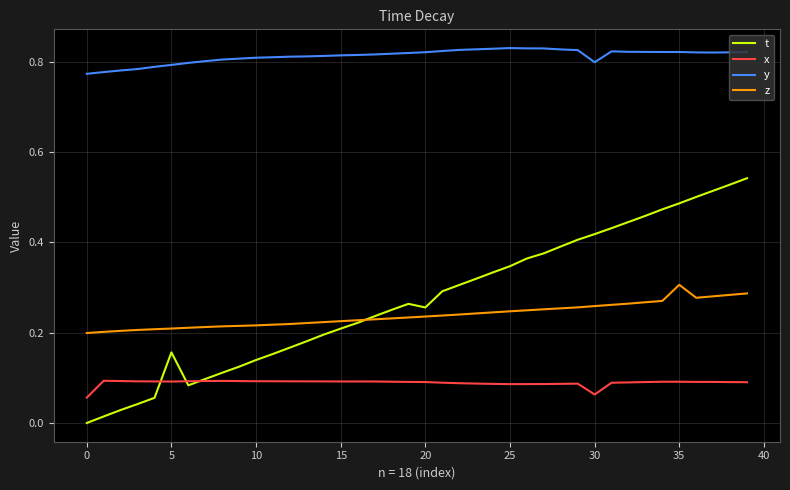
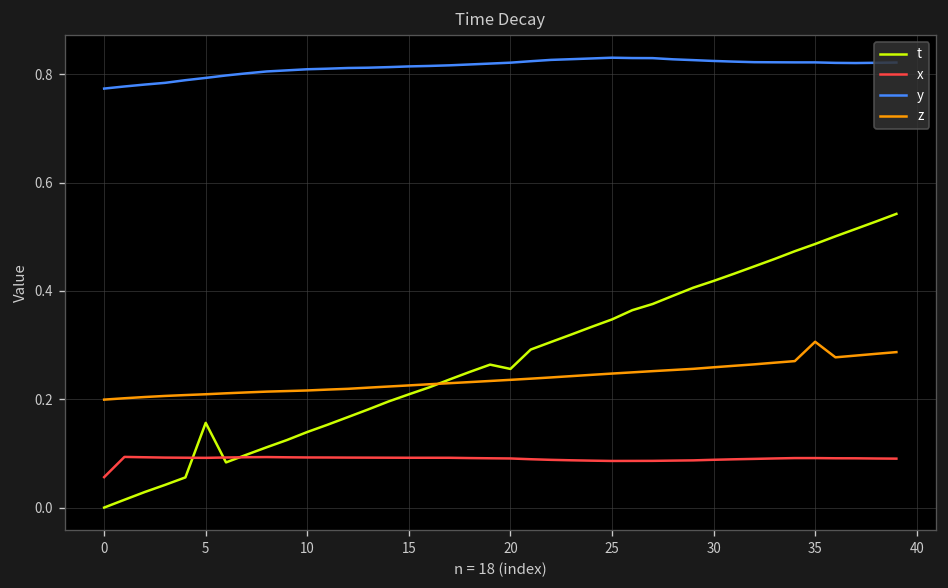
  {
    "t": {
      "0": 0.00,
      "5": 0.16,
      "10": 0.14,
      "15": 0.21,
      "20": 0.26,
      "25": 0.35,
      "30": 0.42,
      "35": 0.49
    },
    "x": {
      "0": 0.06,
      "5": 0.09,
      "10": 0.09,
      "15": 0.09,
      "20": 0.09,
      "25": 0.09,
-     "30": 0.06,
+     "30": 0.09,
      "35": 0.09
    },
    "y": {
      "0": 0.77,
      "5": 0.79,
      "10": 0.81,
      "15": 0.81,
      "20": 0.82,
      "25": 0.83,
-     "30": 0.80,
+     "30": 0.82,
      "35": 0.82
    },
    "z": {
      "0": 0.20,
      "5": 0.21,
      "10": 0.22,
      "15": 0.23,
      "20": 0.24,
      "25": 0.25,
      "30": 0.26,
      "35": 0.31
    }
  }
